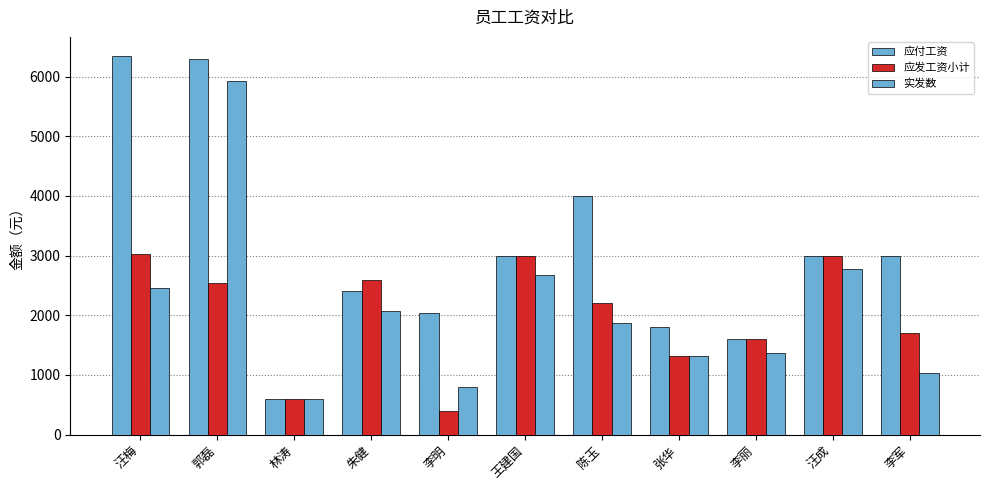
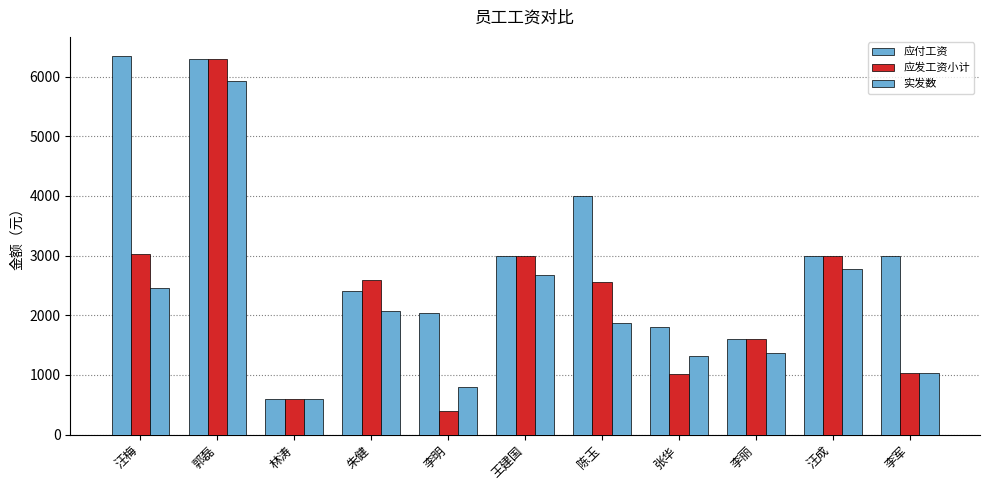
  {
    "应发工资小计": {
      "汪梅": 3000,
-     "郭磊": 2500,
+     "郭磊": 6300,
      "林涛": 600,
      "朱健": 2600,
      "李明": 400,
      "王建国": 3000,
-     "陈玉": 2200,
-     "张华": 1300,
+     "陈玉": 2600,
+     "张华": 1000,
      "李丽": 1600,
      "汪成": 3000,
-     "李军": 1700
+     "李军": 1000
    }
  }
